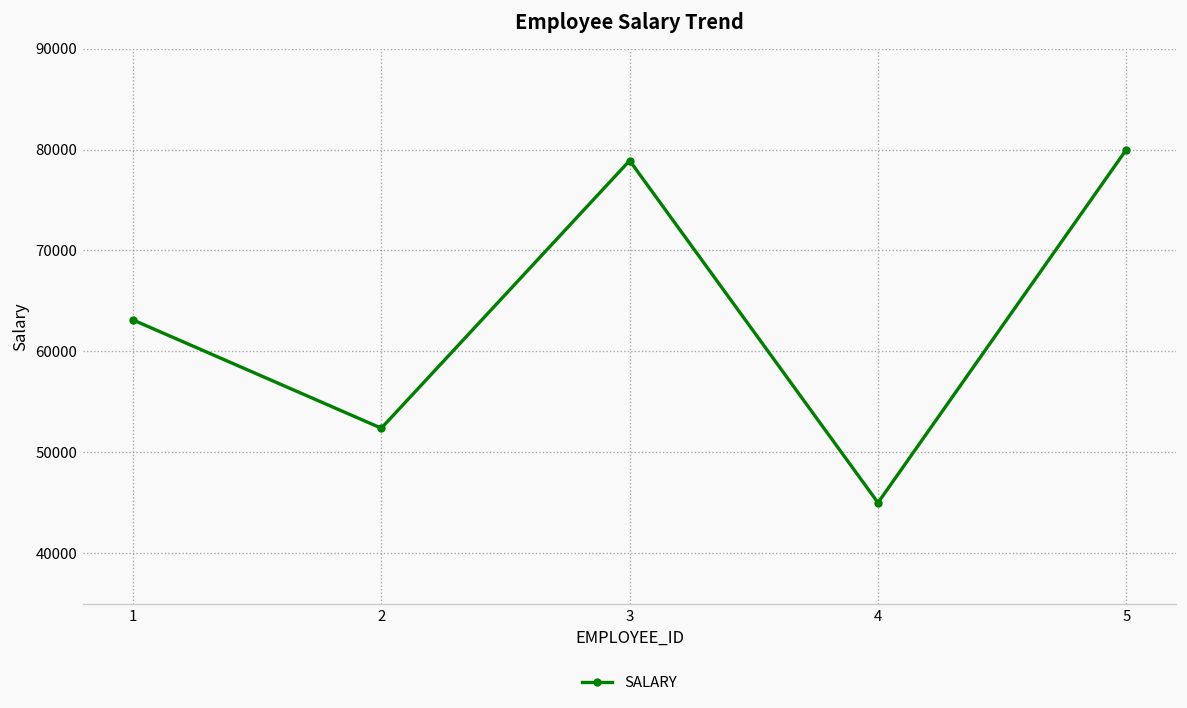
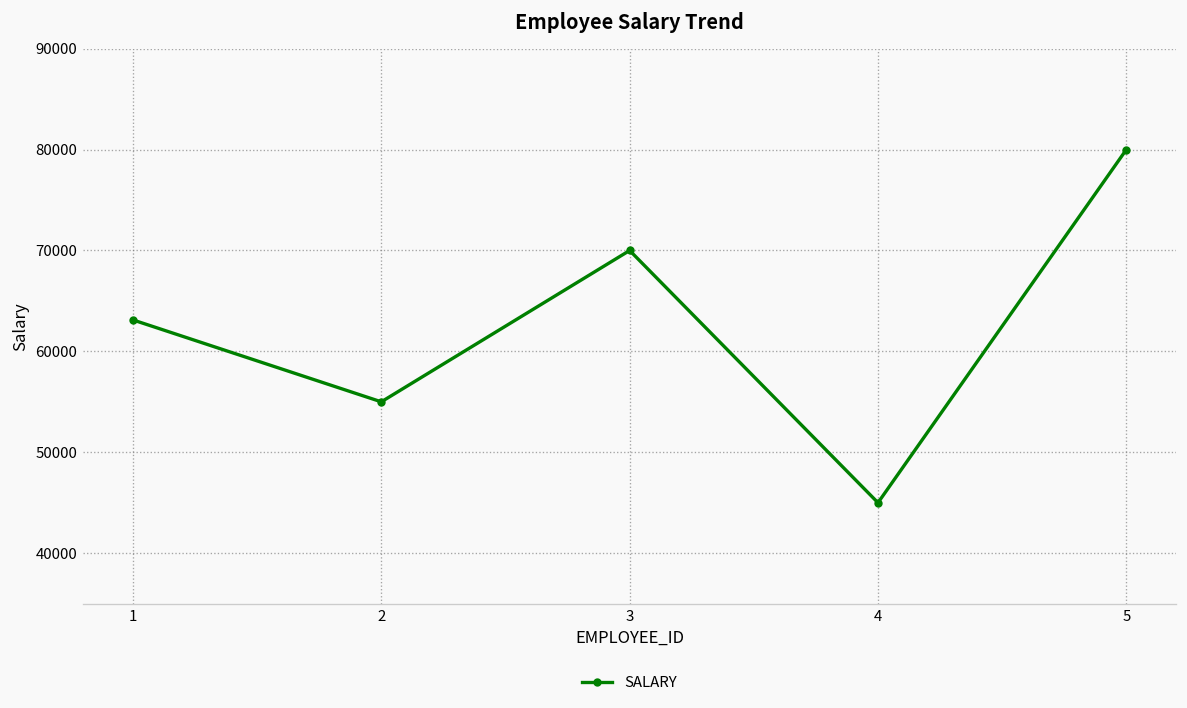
  {
    "1": 63000,
-   "2": 52000,
-   "3": 79000,
+   "2": 55000,
+   "3": 70000,
    "4": 45000,
    "5": 80000
  }
